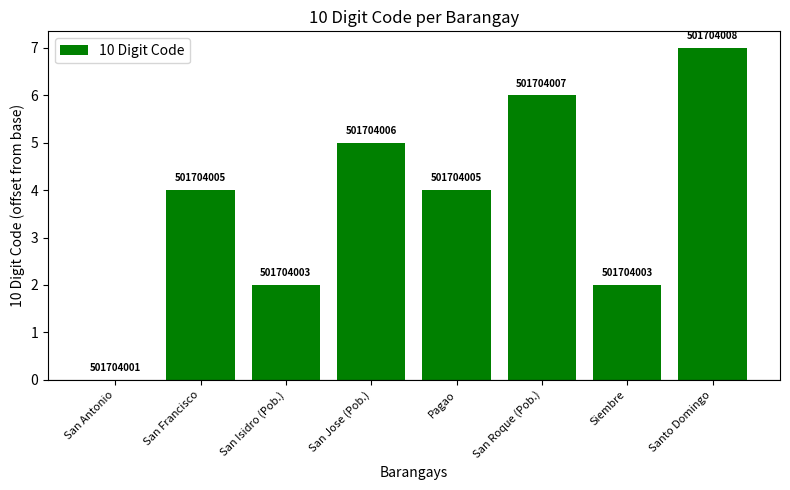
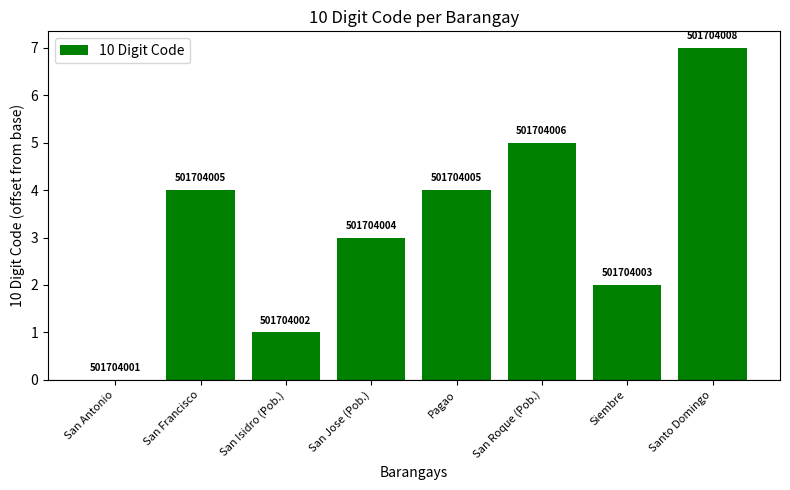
  {
-   "San Isidro (Pob.)": 501704003,
-   "San Jose (Pob.)": 501704006,
-   "San Roque (Pob.)": 501704007
+   "San Isidro (Pob.)": 501704002,
+   "San Jose (Pob.)": 501704004,
+   "San Roque (Pob.)": 501704006
  }
